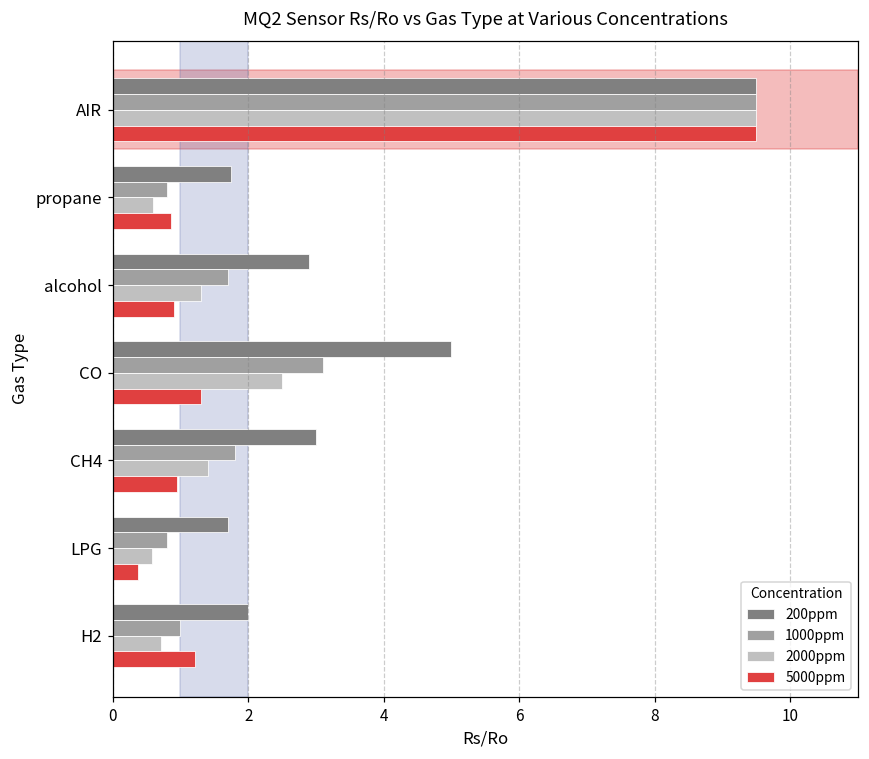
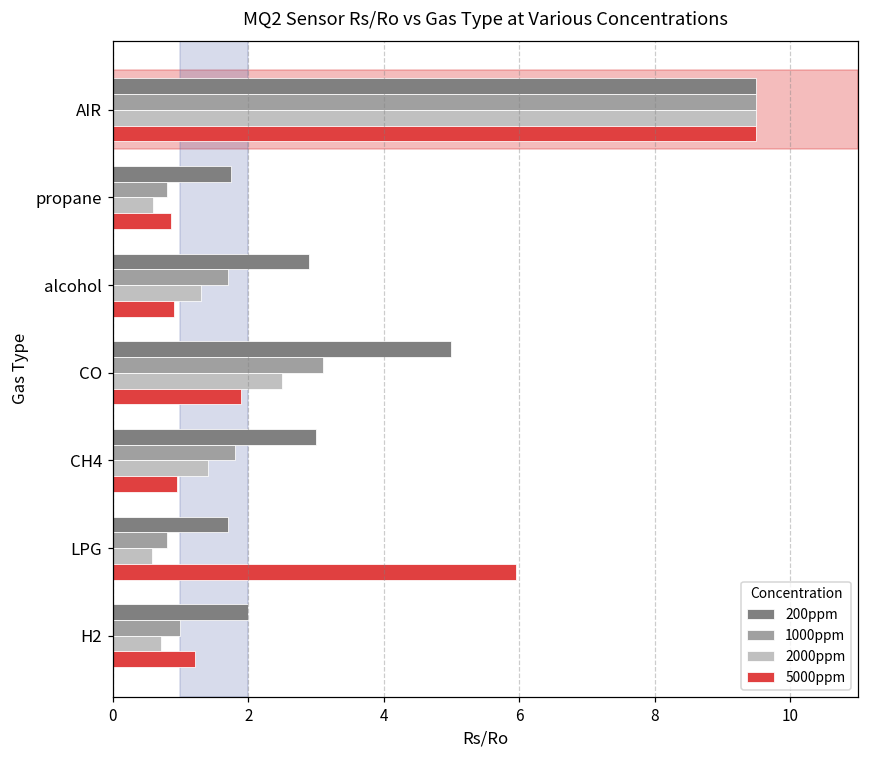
  {
    "5000ppm": {
      "AIR": 9.5,
      "propane": 0.9,
      "alcohol": 0.9,
-     "CO": 1.3,
+     "CO": 1.9,
      "CH4": 1.0,
-     "LPG": 0.4,
+     "LPG": 6.0,
      "H2": 1.2
    }
  }
